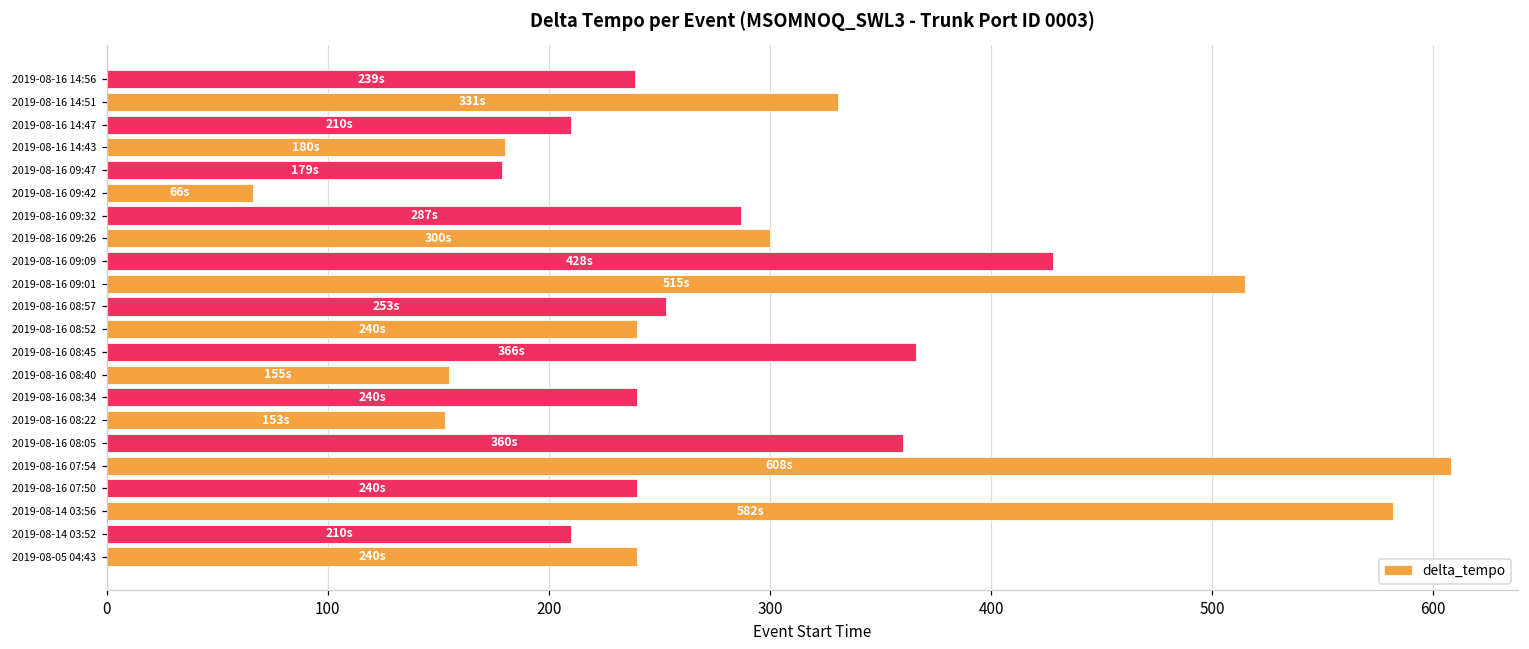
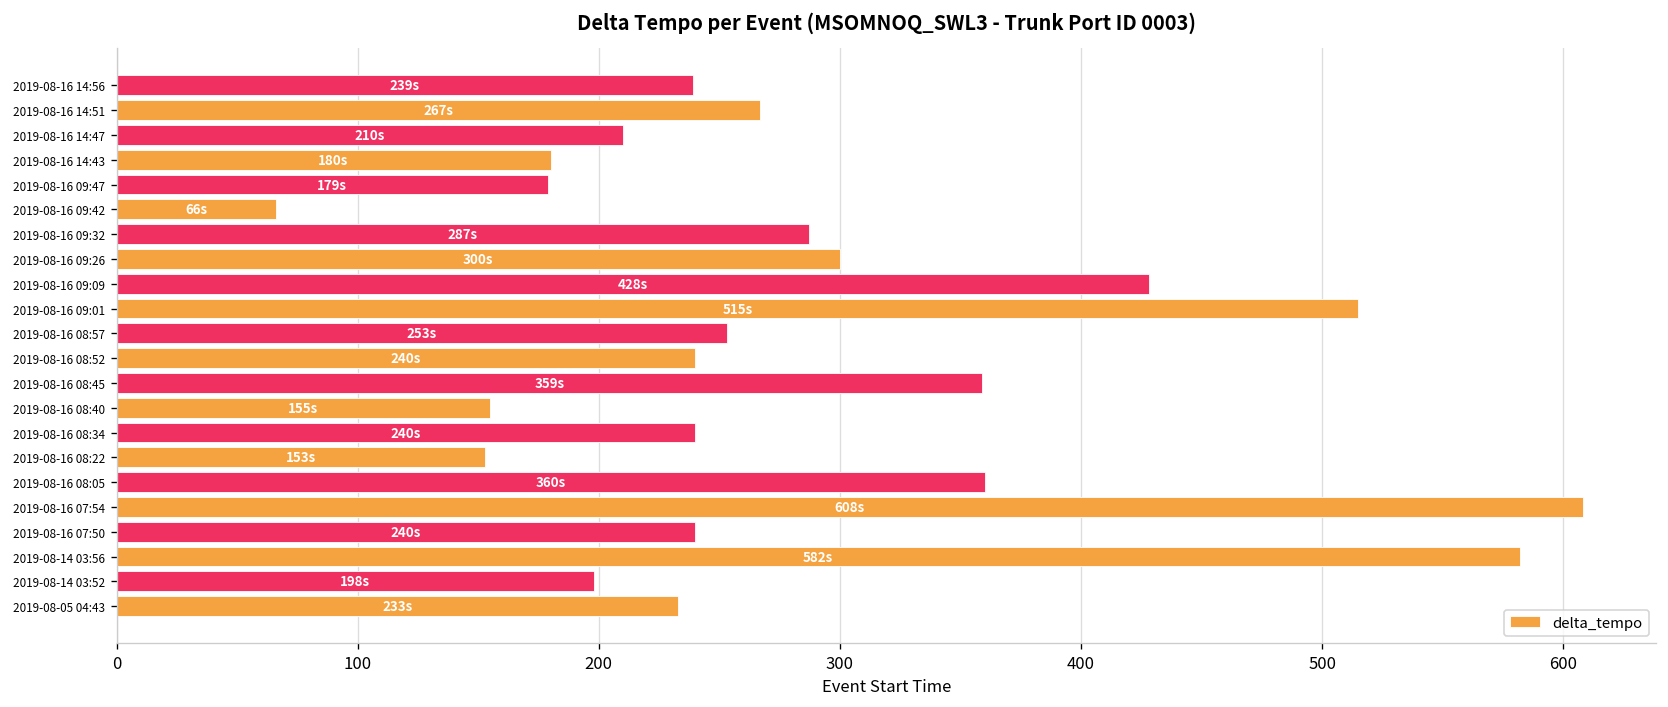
  {
    "2019-08-16 14:56": "239s",
-   "2019-08-16 14:51": "331s",
+   "2019-08-16 14:51": "267s",
    "2019-08-16 14:47": "210s",
    "2019-08-16 14:43": "180s",
    "2019-08-16 09:47": "179s",
    "2019-08-16 09:42": "66s",
    "2019-08-16 09:32": "287s",
    "2019-08-16 09:26": "300s",
    "2019-08-16 09:09": "428s",
    "2019-08-16 09:01": "515s",
    "2019-08-16 08:57": "253s",
    "2019-08-16 08:52": "240s",
-   "2019-08-16 08:45": "366s",
+   "2019-08-16 08:45": "359s",
    "2019-08-16 08:40": "155s",
    "2019-08-16 08:34": "240s",
    "2019-08-16 08:22": "153s",
    "2019-08-16 08:05": "360s",
    "2019-08-16 07:54": "608s",
    "2019-08-16 07:50": "240s",
    "2019-08-14 03:56": "582s",
-   "2019-08-14 03:52": "210s",
-   "2019-08-05 04:43": "240s"
+   "2019-08-14 03:52": "198s",
+   "2019-08-05 04:43": "233s"
  }
